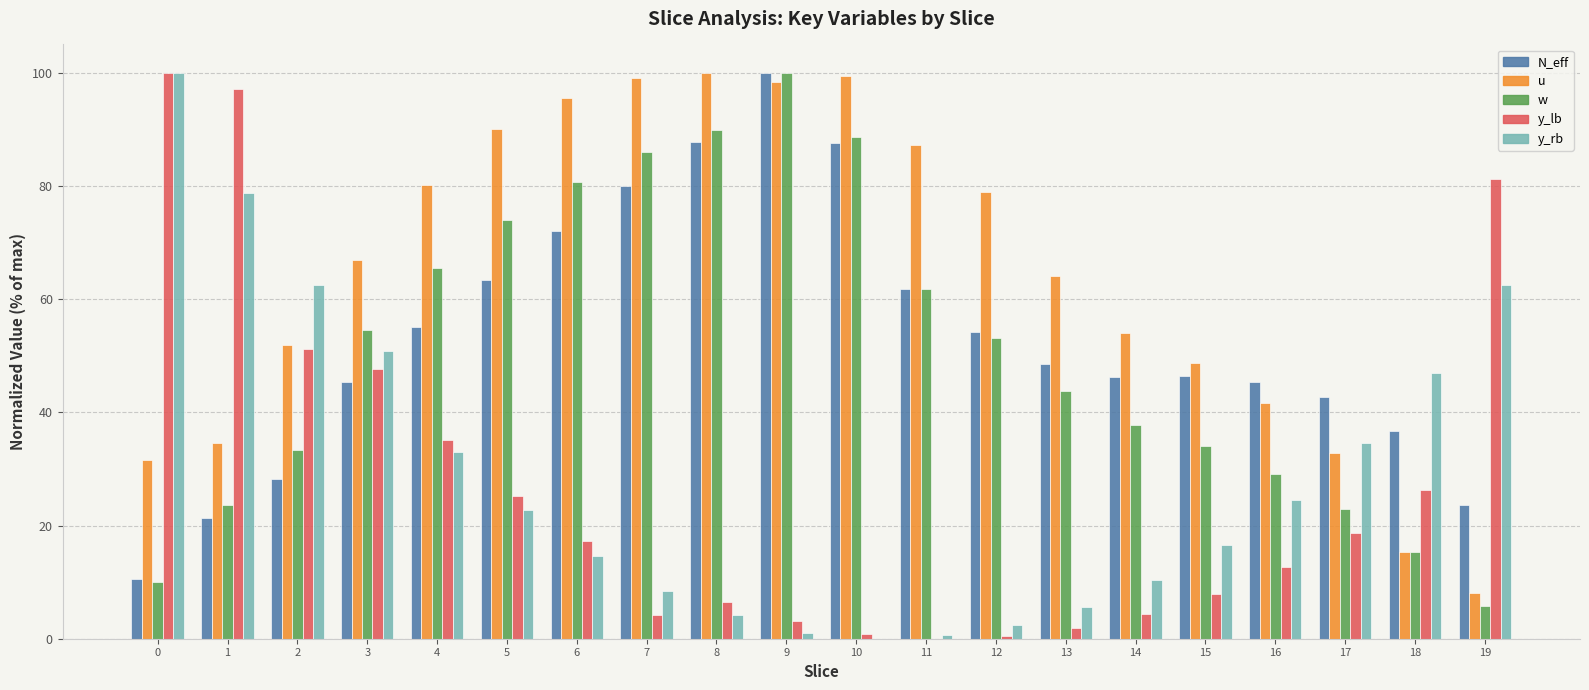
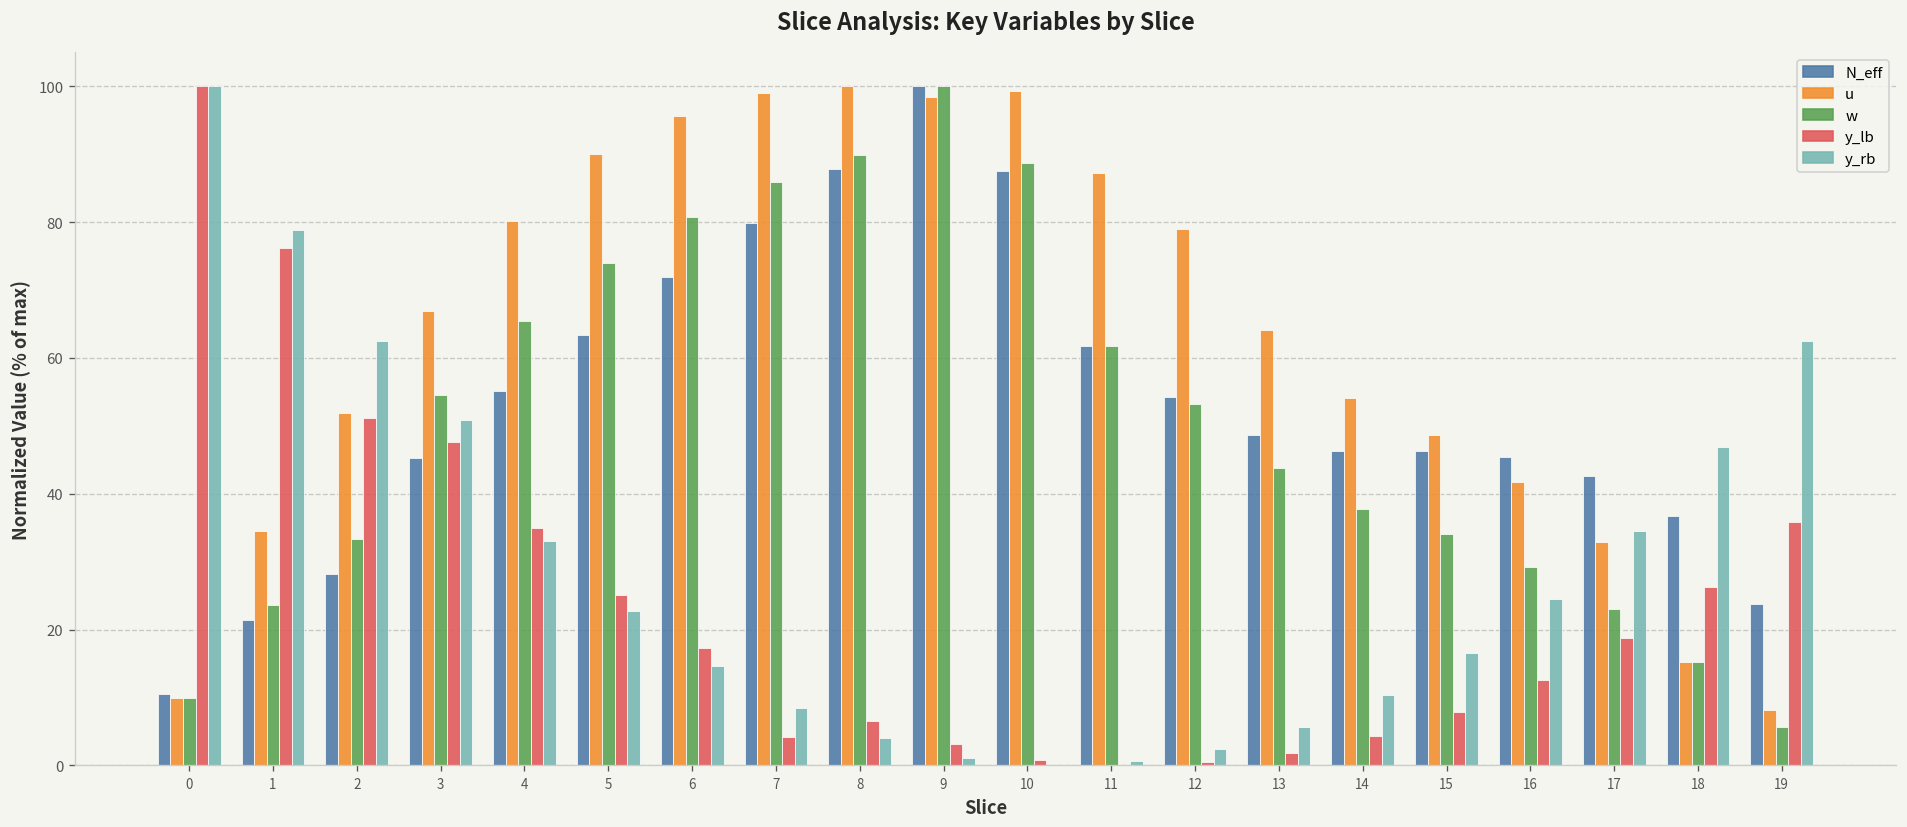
  {
    "N_eff": {
      "0": 11,
      "1": 21,
      "2": 28,
      "3": 45,
      "4": 55,
      "5": 63,
      "6": 72,
      "7": 80,
      "8": 88,
      "9": 100,
      "10": 88,
      "11": 62,
      "12": 54,
      "13": 49,
      "14": 46,
      "15": 46,
      "16": 45,
      "17": 43,
      "18": 37,
      "19": 24
    },
    "u": {
-     "0": 32,
+     "0": 10,
      "1": 34,
      "2": 52,
      "3": 67,
      "4": 80,
      "5": 90,
      "6": 96,
      "7": 99,
      "8": 100,
      "9": 98,
      "10": 99,
      "11": 87,
      "12": 79,
      "13": 64,
      "14": 54,
      "15": 49,
      "16": 42,
      "17": 33,
      "18": 15,
      "19": 8
    },
    "w": {
      "0": 10,
      "1": 24,
      "2": 33,
      "3": 55,
      "4": 65,
      "5": 74,
      "6": 81,
      "7": 86,
      "8": 90,
      "9": 100,
      "10": 89,
      "11": 62,
      "12": 53,
      "13": 44,
      "14": 38,
      "15": 34,
      "16": 29,
      "17": 23,
      "18": 15,
      "19": 6
    },
    "y_lb": {
      "0": 100,
-     "1": 97,
+     "1": 76,
      "2": 51,
      "3": 48,
      "4": 35,
      "5": 25,
      "6": 17,
      "7": 4,
      "8": 6,
      "9": 3,
      "10": 1,
      "12": 0,
      "13": 2,
      "14": 4,
      "15": 8,
      "16": 13,
      "17": 19,
      "18": 26,
-     "19": 81
+     "19": 36
    },
    "y_rb": {
      "0": 100,
      "1": 79,
      "2": 63,
      "3": 51,
      "4": 33,
      "5": 23,
      "6": 15,
      "7": 9,
      "8": 4,
      "9": 1,
      "11": 1,
      "12": 2,
      "13": 6,
      "14": 10,
      "15": 17,
      "16": 25,
      "17": 35,
      "18": 47,
      "19": 63
    }
  }
